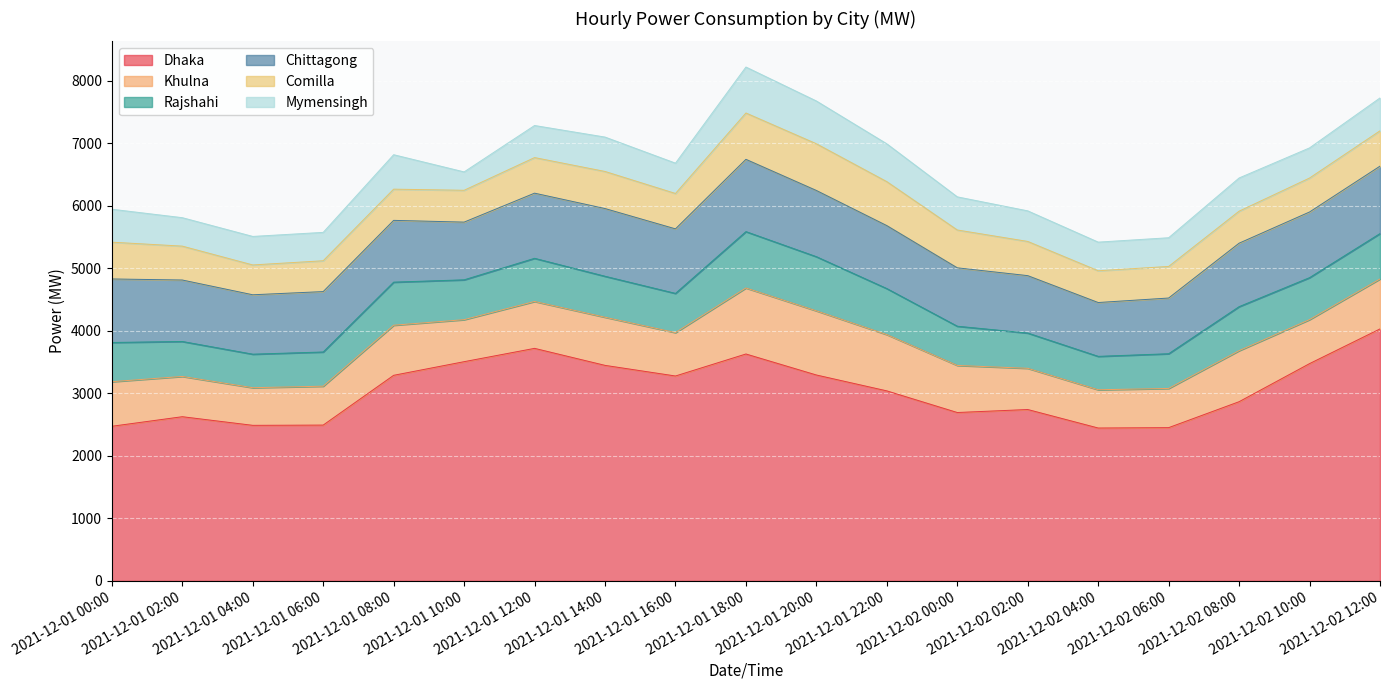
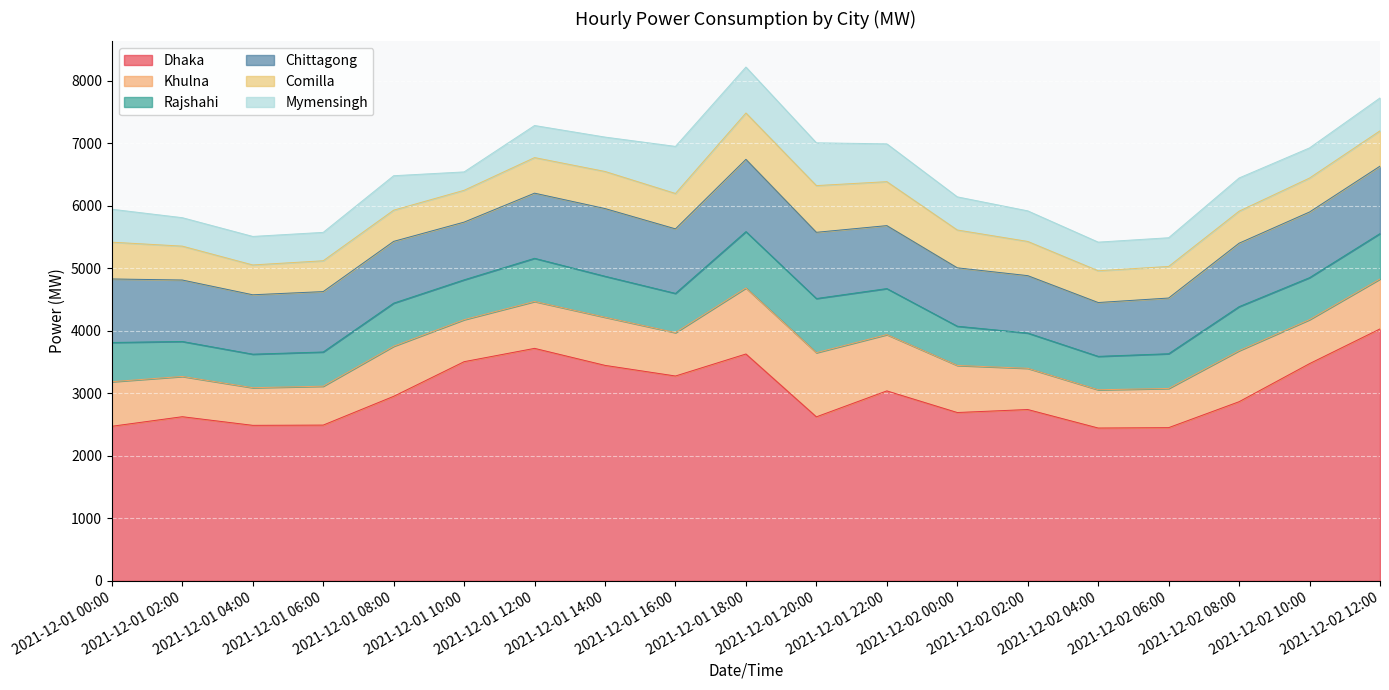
  {
    "Dhaka": {
      "2021-12-01 00:00": 2500,
      "2021-12-01 02:00": 2600,
      "2021-12-01 04:00": 2500,
      "2021-12-01 06:00": 2500,
-     "2021-12-01 08:00": 3300,
+     "2021-12-01 08:00": 3000,
      "2021-12-01 10:00": 3500,
      "2021-12-01 12:00": 3700,
      "2021-12-01 14:00": 3400,
      "2021-12-01 16:00": 3300,
      "2021-12-01 18:00": 3600,
-     "2021-12-01 20:00": 3300,
+     "2021-12-01 20:00": 2600,
      "2021-12-01 22:00": 3000,
      "2021-12-02 00:00": 2700,
      "2021-12-02 02:00": 2700,
      "2021-12-02 04:00": 2400,
      "2021-12-02 06:00": 2500,
      "2021-12-02 08:00": 2900,
      "2021-12-02 10:00": 3500,
      "2021-12-02 12:00": 4000
    },
    "Mymensingh": {
      "2021-12-01 00:00": 500,
      "2021-12-01 02:00": 500,
      "2021-12-01 04:00": 500,
      "2021-12-01 06:00": 500,
      "2021-12-01 08:00": 600,
      "2021-12-01 10:00": 300,
      "2021-12-01 12:00": 500,
      "2021-12-01 14:00": 600,
-     "2021-12-01 16:00": 500,
+     "2021-12-01 16:00": 800,
      "2021-12-01 18:00": 700,
      "2021-12-01 20:00": 700,
      "2021-12-01 22:00": 600,
      "2021-12-02 00:00": 500,
      "2021-12-02 02:00": 500,
      "2021-12-02 04:00": 500,
      "2021-12-02 06:00": 500,
      "2021-12-02 08:00": 500,
      "2021-12-02 10:00": 500,
      "2021-12-02 12:00": 500
    }
  }
